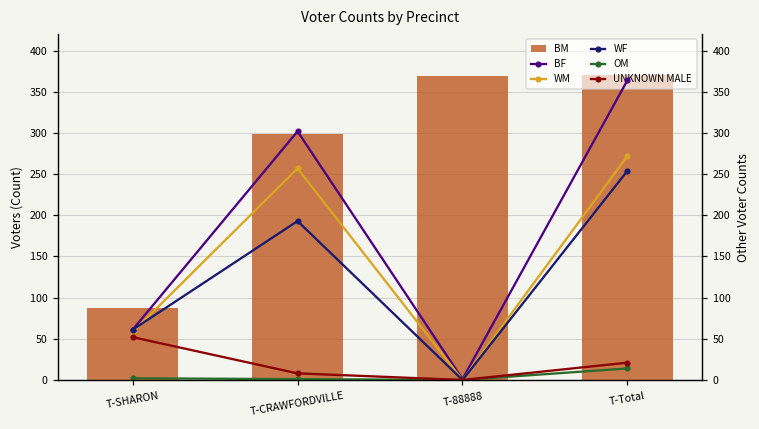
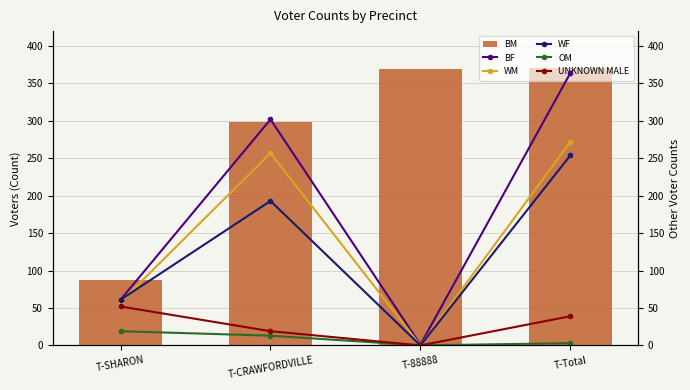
  {
    "BM": {
      "T-SHARON": 90,
      "T-CRAWFORDVILLE": 300,
      "T-88888": 370
    },
    "WM": {
      "T-CRAWFORDVILLE": 260,
      "T-Total": 270
    },
    "OM": {
-     "T-SHARON": 0,
-     "T-CRAWFORDVILLE": 0,
-     "T-Total": 10
+     "T-SHARON": 20,
+     "T-CRAWFORDVILLE": 10,
+     "T-Total": 0
    },
    "UNKNOWN MALE": {
      "T-SHARON": 50,
-     "T-CRAWFORDVILLE": 10,
-     "T-Total": 20
+     "T-CRAWFORDVILLE": 20,
+     "T-Total": 40
    }
  }
